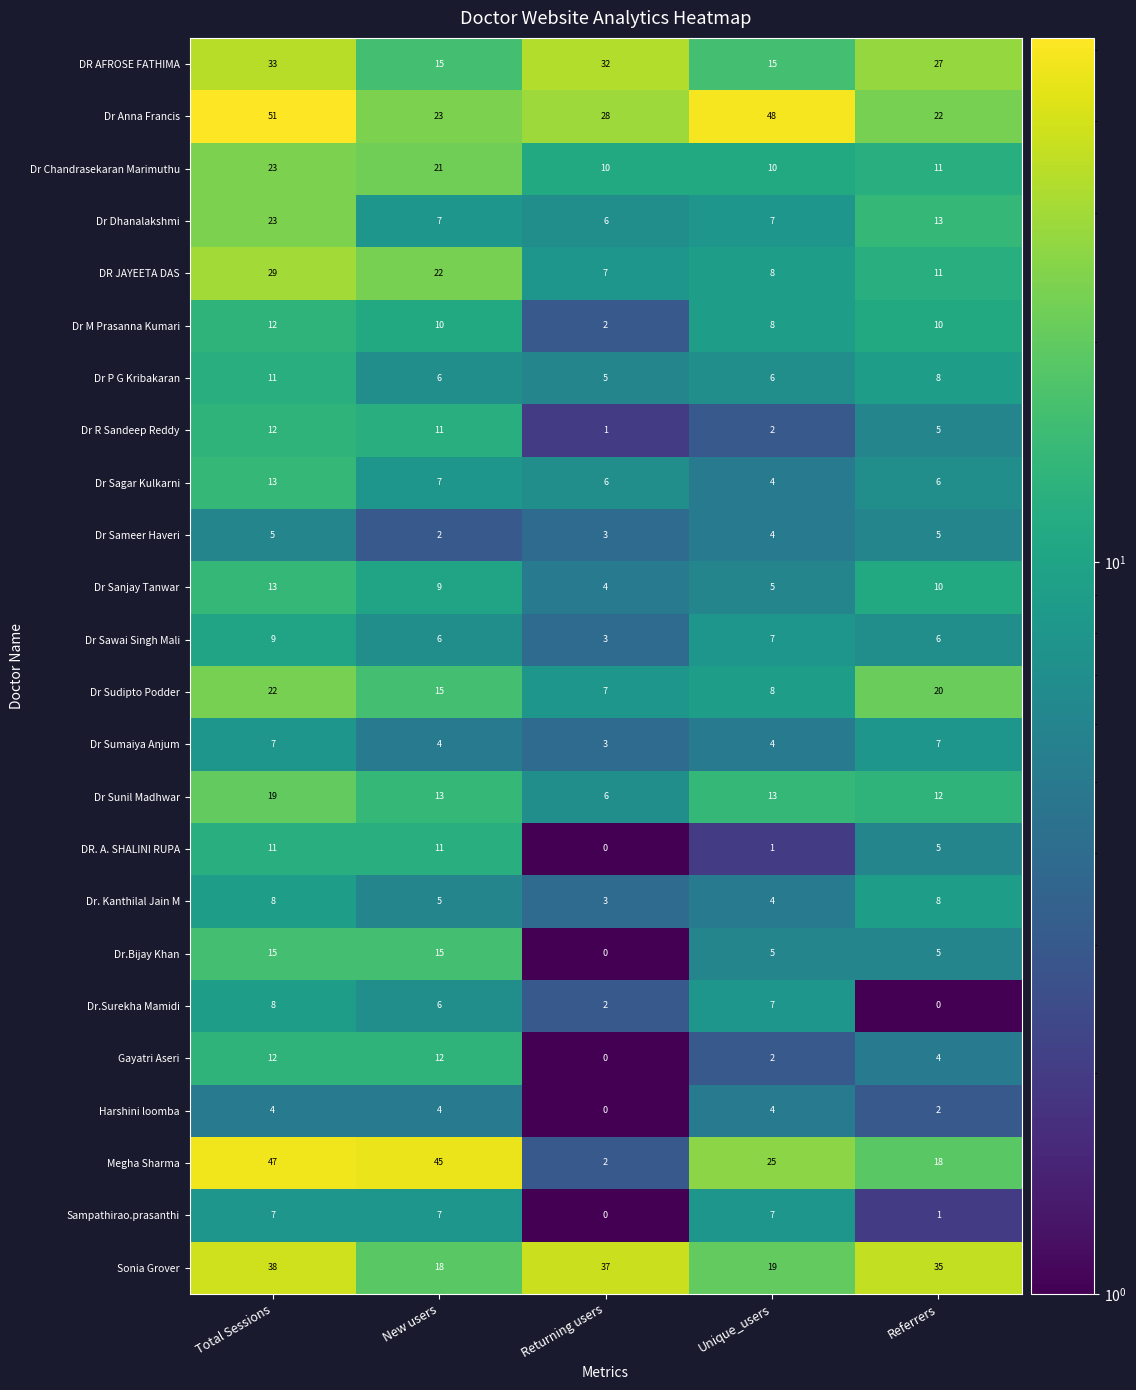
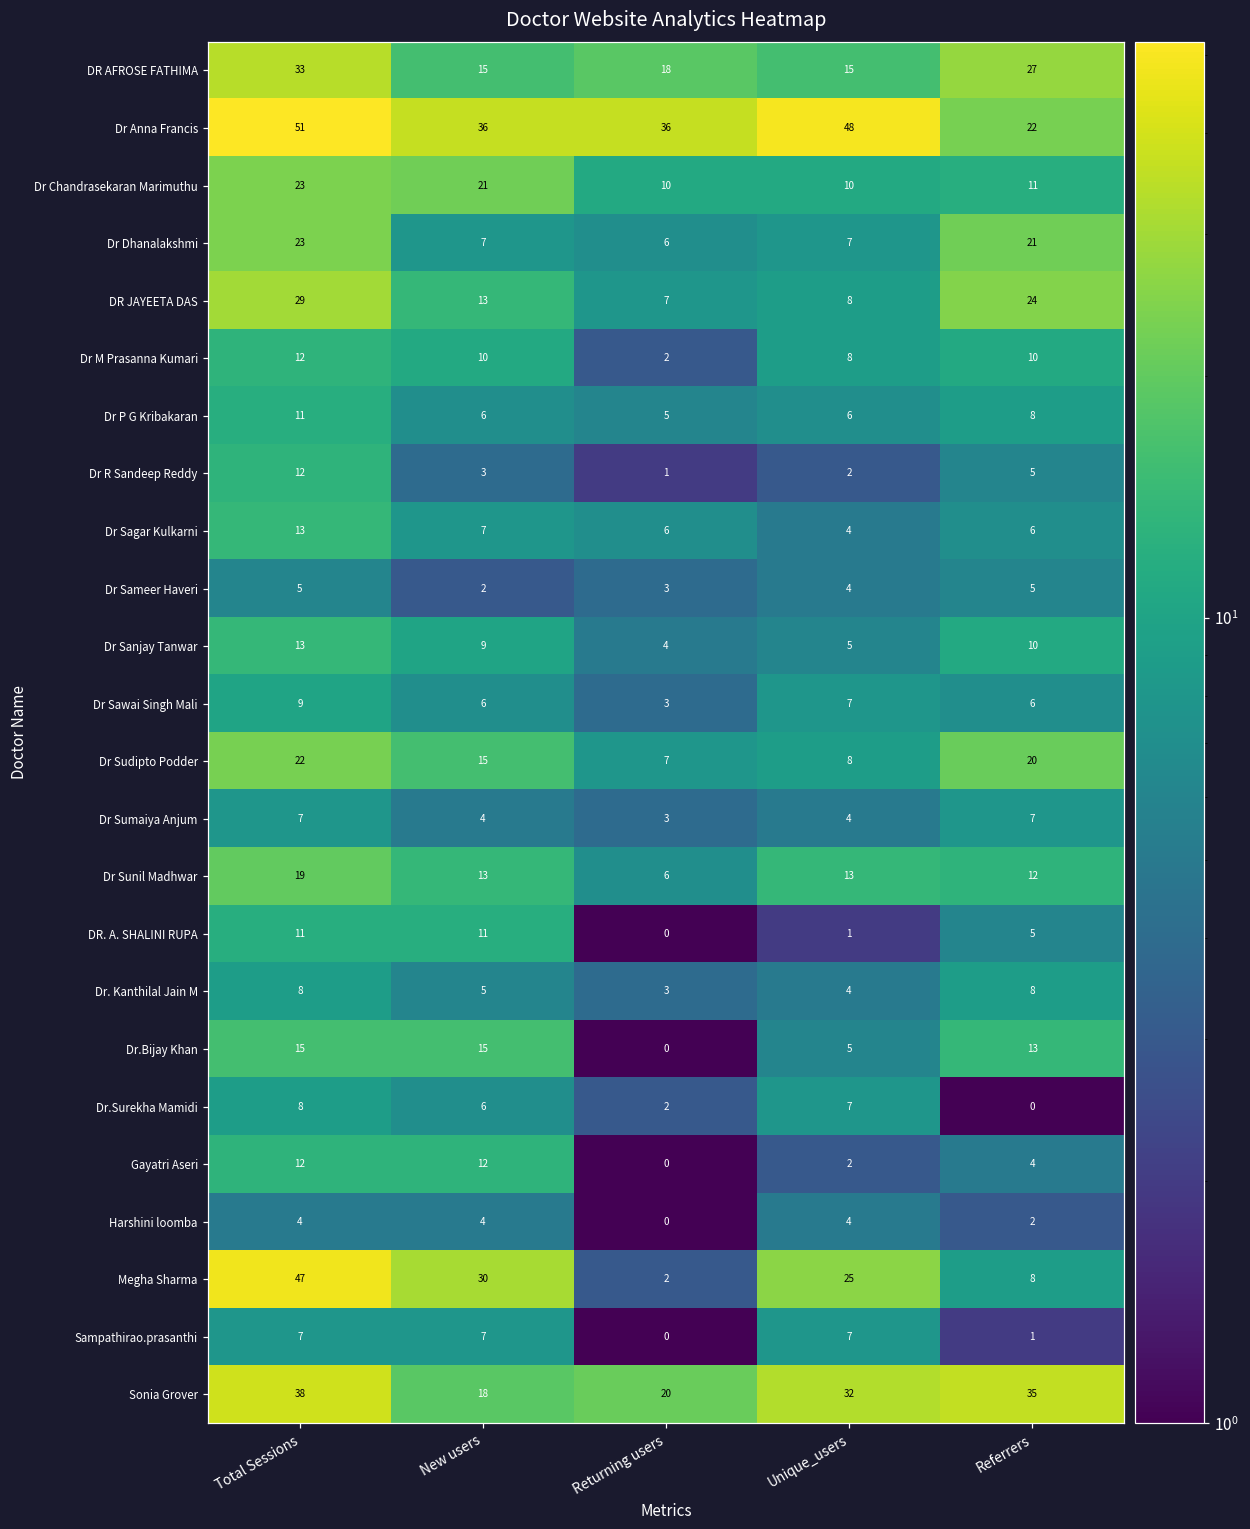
  {
    "DR AFROSE FATHIMA": {
      "Total Sessions": 33,
      "New users": 15,
-     "Returning users": 32,
+     "Returning users": 18,
      "Unique_users": 15,
      "Referrers": 27
    },
    "Dr Anna Francis": {
      "Total Sessions": 51,
-     "New users": 23,
-     "Returning users": 28,
+     "New users": 36,
+     "Returning users": 36,
      "Unique_users": 48,
      "Referrers": 22
    },
    "Dr Chandrasekaran Marimuthu": {
      "Total Sessions": 23,
      "New users": 21,
      "Returning users": 10,
      "Unique_users": 10,
      "Referrers": 11
    },
    "Dr Dhanalakshmi": {
      "Total Sessions": 23,
      "New users": 7,
      "Returning users": 6,
      "Unique_users": 7,
-     "Referrers": 13
+     "Referrers": 21
    },
    "DR JAYEETA DAS": {
      "Total Sessions": 29,
-     "New users": 22,
+     "New users": 13,
      "Returning users": 7,
      "Unique_users": 8,
-     "Referrers": 11
+     "Referrers": 24
    },
    "Dr M Prasanna Kumari": {
      "Total Sessions": 12,
      "New users": 10,
      "Returning users": 2,
      "Unique_users": 8,
      "Referrers": 10
    },
    "Dr P G Kribakaran": {
      "Total Sessions": 11,
      "New users": 6,
      "Returning users": 5,
      "Unique_users": 6,
      "Referrers": 8
    },
    "Dr R Sandeep Reddy": {
      "Total Sessions": 12,
-     "New users": 11,
+     "New users": 3,
      "Returning users": 1,
      "Unique_users": 2,
      "Referrers": 5
    },
    "Dr Sagar Kulkarni": {
      "Total Sessions": 13,
      "New users": 7,
      "Returning users": 6,
      "Unique_users": 4,
      "Referrers": 6
    },
    "Dr Sameer Haveri": {
      "Total Sessions": 5,
      "New users": 2,
      "Returning users": 3,
      "Unique_users": 4,
      "Referrers": 5
    },
    "Dr Sanjay Tanwar": {
      "Total Sessions": 13,
      "New users": 9,
      "Returning users": 4,
      "Unique_users": 5,
      "Referrers": 10
    },
    "Dr Sawai Singh Mali": {
      "Total Sessions": 9,
      "New users": 6,
      "Returning users": 3,
      "Unique_users": 7,
      "Referrers": 6
    },
    "Dr Sudipto Podder": {
      "Total Sessions": 22,
      "New users": 15,
      "Returning users": 7,
      "Unique_users": 8,
      "Referrers": 20
    },
    "Dr Sumaiya Anjum": {
      "Total Sessions": 7,
      "New users": 4,
      "Returning users": 3,
      "Unique_users": 4,
      "Referrers": 7
    },
    "Dr Sunil Madhwar": {
      "Total Sessions": 19,
      "New users": 13,
      "Returning users": 6,
      "Unique_users": 13,
      "Referrers": 12
    },
    "DR. A. SHALINI RUPA": {
      "Total Sessions": 11,
      "New users": 11,
      "Returning users": 0,
      "Unique_users": 1,
      "Referrers": 5
    },
    "Dr. Kanthilal Jain M": {
      "Total Sessions": 8,
      "New users": 5,
      "Returning users": 3,
      "Unique_users": 4,
      "Referrers": 8
    },
    "Dr.Bijay Khan": {
      "Total Sessions": 15,
      "New users": 15,
      "Returning users": 0,
      "Unique_users": 5,
-     "Referrers": 5
+     "Referrers": 13
    },
    "Dr.Surekha Mamidi": {
      "Total Sessions": 8,
      "New users": 6,
      "Returning users": 2,
      "Unique_users": 7,
      "Referrers": 0
    },
    "Gayatri Aseri": {
      "Total Sessions": 12,
      "New users": 12,
      "Returning users": 0,
      "Unique_users": 2,
      "Referrers": 4
    },
    "Harshini loomba": {
      "Total Sessions": 4,
      "New users": 4,
      "Returning users": 0,
      "Unique_users": 4,
      "Referrers": 2
    },
    "Megha Sharma": {
      "Total Sessions": 47,
-     "New users": 45,
+     "New users": 30,
      "Returning users": 2,
      "Unique_users": 25,
-     "Referrers": 18
+     "Referrers": 8
    },
    "Sampathirao.prasanthi": {
      "Total Sessions": 7,
      "New users": 7,
      "Returning users": 0,
      "Unique_users": 7,
      "Referrers": 1
    },
    "Sonia Grover": {
      "Total Sessions": 38,
      "New users": 18,
-     "Returning users": 37,
-     "Unique_users": 19,
+     "Returning users": 20,
+     "Unique_users": 32,
      "Referrers": 35
    }
  }
